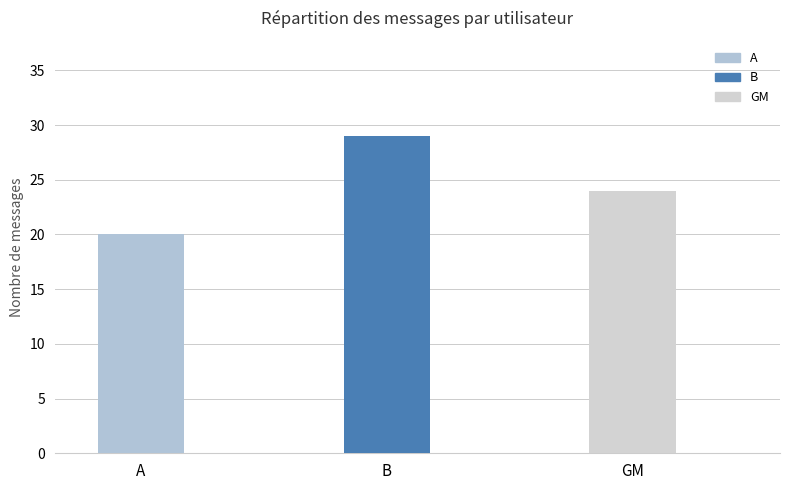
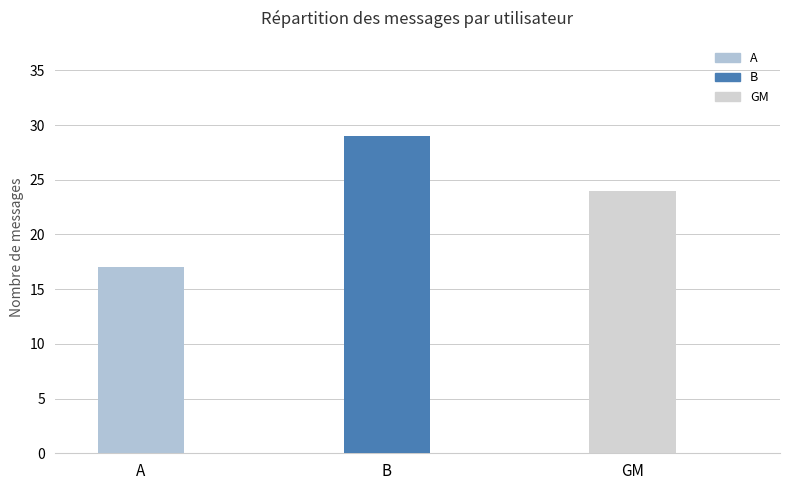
  {
-   "A": 20,
+   "A": 17,
    "B": 29,
    "GM": 24
  }
